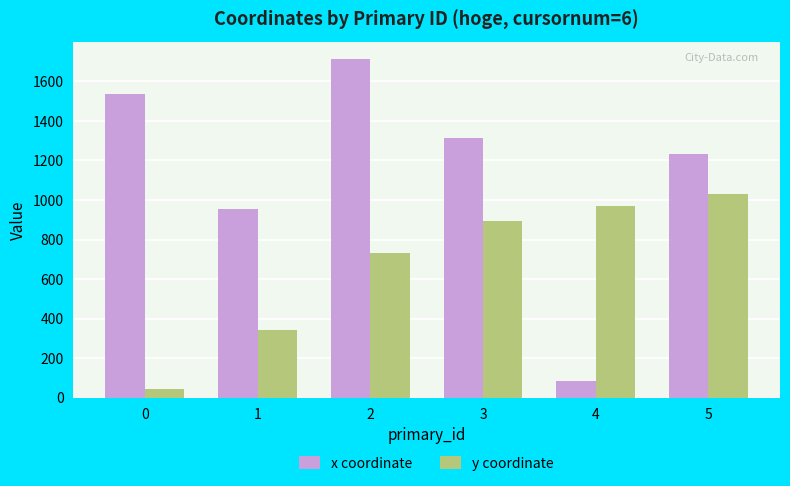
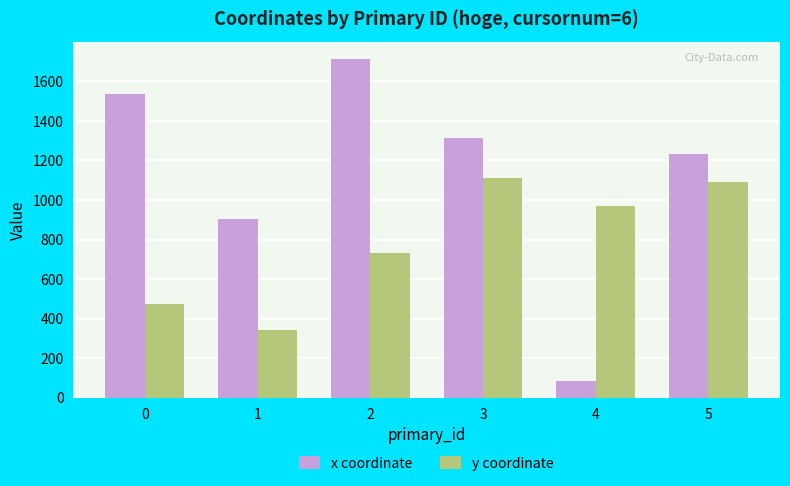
  {
    "x coordinate": {
      "0": 1540,
-     "1": 950,
+     "1": 910,
      "2": 1710,
      "3": 1320,
      "4": 90,
      "5": 1230
    },
    "y coordinate": {
-     "0": 50,
+     "0": 470,
      "1": 340,
      "2": 730,
-     "3": 890,
+     "3": 1110,
      "4": 970,
-     "5": 1030
+     "5": 1090
    }
  }
